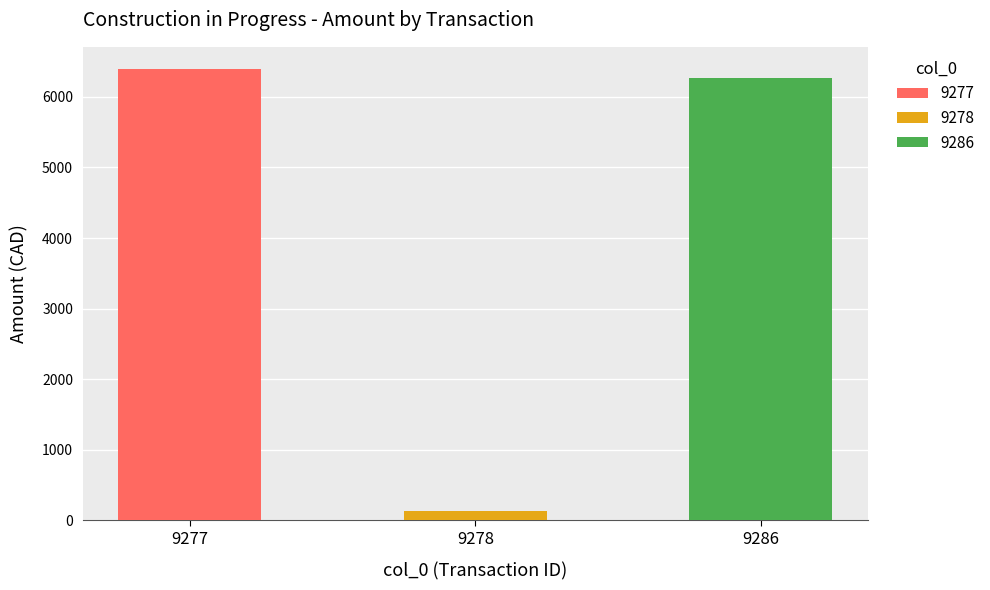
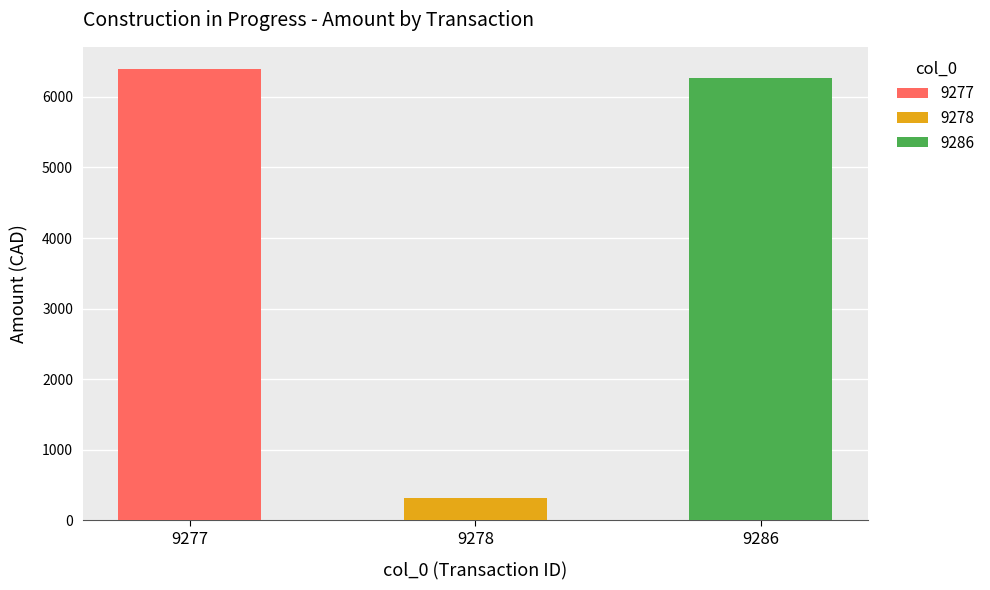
  {
    "9277": 6400,
-   "9278": 100,
+   "9278": 300,
    "9286": 6300
  }
